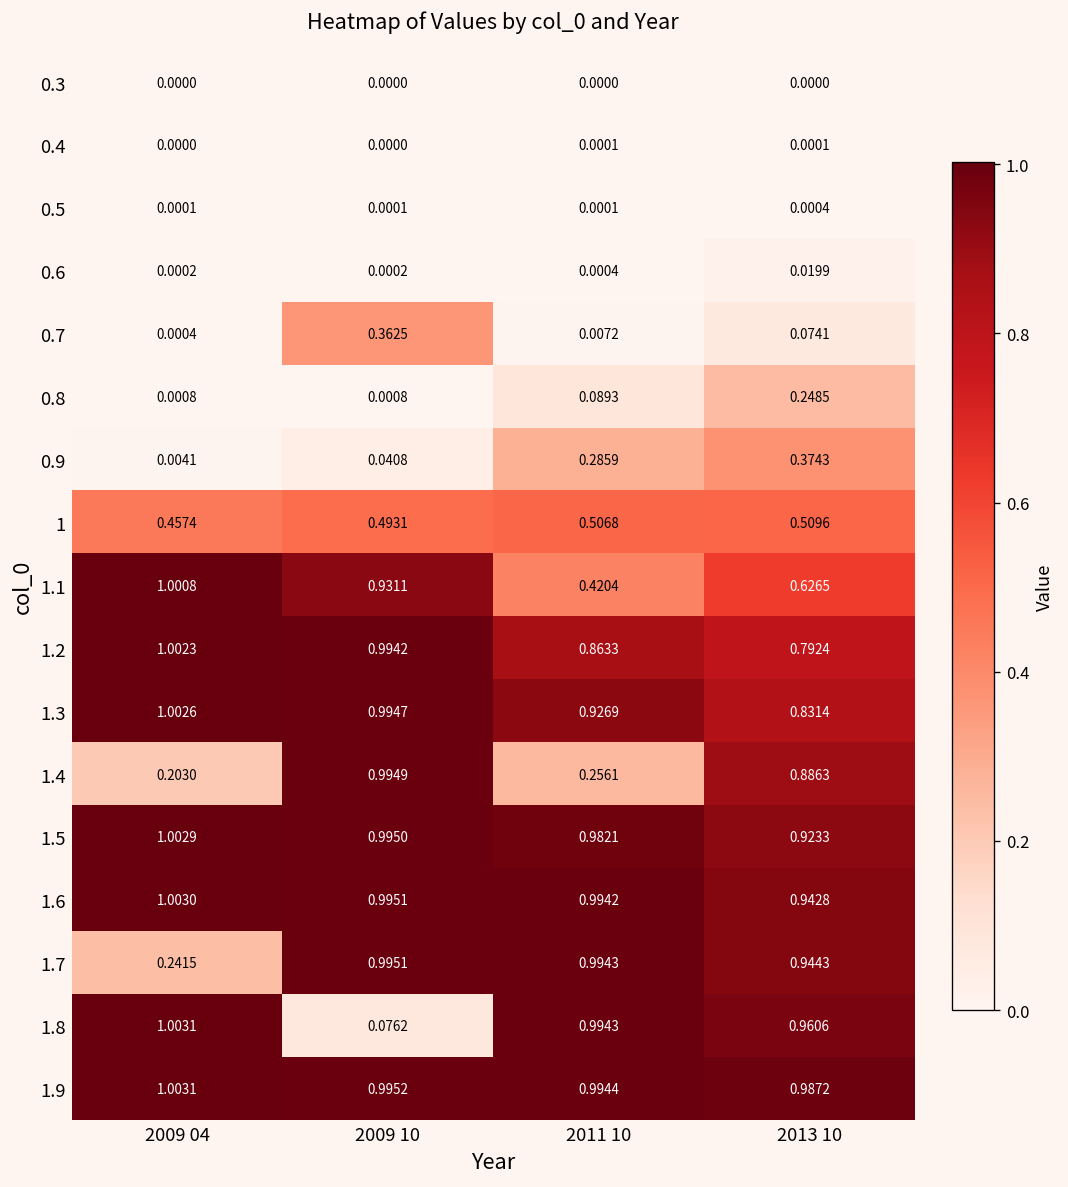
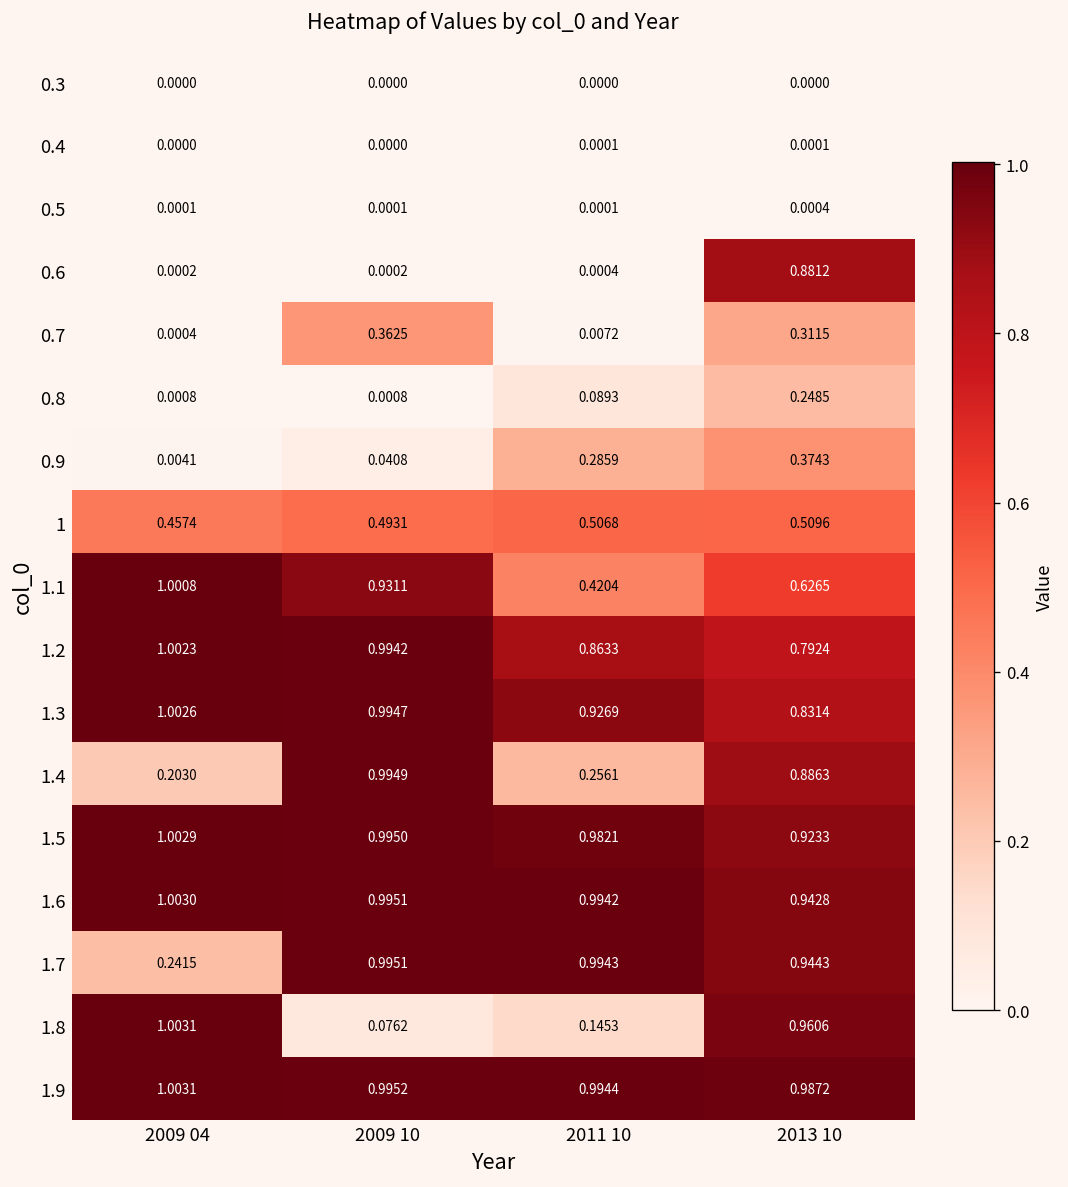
  {
    "0.3": {
      "2009 04": 0.0000,
      "2009 10": 0.0000,
      "2011 10": 0.0000,
      "2013 10": 0.0000
    },
    "0.4": {
      "2009 04": 0.0000,
      "2009 10": 0.0000,
      "2011 10": 0.0001,
      "2013 10": 0.0001
    },
    "0.5": {
      "2009 04": 0.0001,
      "2009 10": 0.0001,
      "2011 10": 0.0001,
      "2013 10": 0.0004
    },
    "0.6": {
      "2009 04": 0.0002,
      "2009 10": 0.0002,
      "2011 10": 0.0004,
-     "2013 10": 0.0199
+     "2013 10": 0.8812
    },
    "0.7": {
      "2009 04": 0.0004,
      "2009 10": 0.3625,
      "2011 10": 0.0072,
-     "2013 10": 0.0741
+     "2013 10": 0.3115
    },
    "0.8": {
      "2009 04": 0.0008,
      "2009 10": 0.0008,
      "2011 10": 0.0893,
      "2013 10": 0.2485
    },
    "0.9": {
      "2009 04": 0.0041,
      "2009 10": 0.0408,
      "2011 10": 0.2859,
      "2013 10": 0.3743
    },
    "1": {
      "2009 04": 0.4574,
      "2009 10": 0.4931,
      "2011 10": 0.5068,
      "2013 10": 0.5096
    },
    "1.1": {
      "2009 04": 1.0008,
      "2009 10": 0.9311,
      "2011 10": 0.4204,
      "2013 10": 0.6265
    },
    "1.2": {
      "2009 04": 1.0023,
      "2009 10": 0.9942,
      "2011 10": 0.8633,
      "2013 10": 0.7924
    },
    "1.3": {
      "2009 04": 1.0026,
      "2009 10": 0.9947,
      "2011 10": 0.9269,
      "2013 10": 0.8314
    },
    "1.4": {
      "2009 04": 0.2030,
      "2009 10": 0.9949,
      "2011 10": 0.2561,
      "2013 10": 0.8863
    },
    "1.5": {
      "2009 04": 1.0029,
      "2009 10": 0.9950,
      "2011 10": 0.9821,
      "2013 10": 0.9233
    },
    "1.6": {
      "2009 04": 1.0030,
      "2009 10": 0.9951,
      "2011 10": 0.9942,
      "2013 10": 0.9428
    },
    "1.7": {
      "2009 04": 0.2415,
      "2009 10": 0.9951,
      "2011 10": 0.9943,
      "2013 10": 0.9443
    },
    "1.8": {
      "2009 04": 1.0031,
      "2009 10": 0.0762,
-     "2011 10": 0.9943,
+     "2011 10": 0.1453,
      "2013 10": 0.9606
    },
    "1.9": {
      "2009 04": 1.0031,
      "2009 10": 0.9952,
      "2011 10": 0.9944,
      "2013 10": 0.9872
    }
  }
